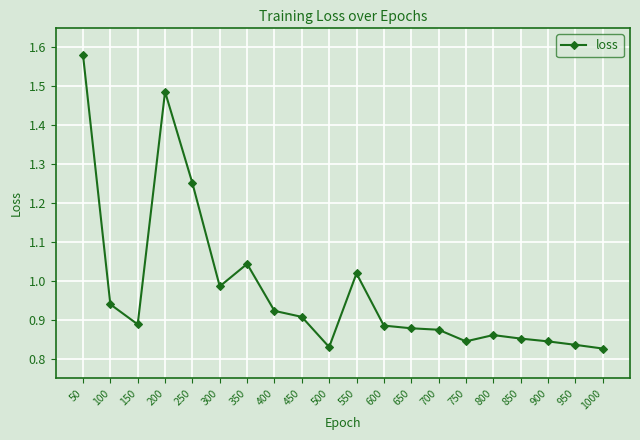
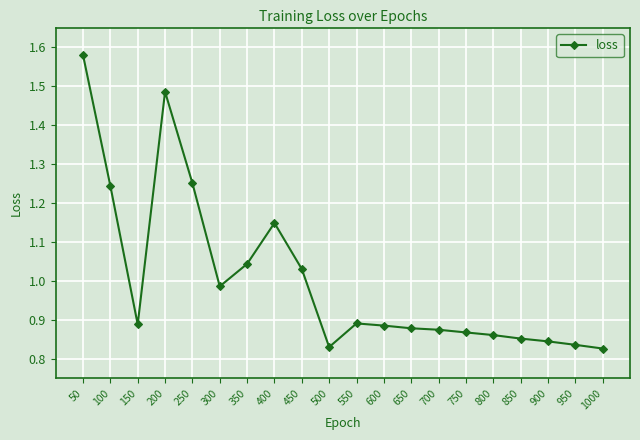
  {
    "50": 1.58,
-   "100": 0.94,
+   "100": 1.24,
    "150": 0.89,
    "200": 1.49,
    "250": 1.25,
    "300": 0.99,
    "350": 1.04,
-   "400": 0.92,
-   "450": 0.91,
+   "400": 1.15,
+   "450": 1.03,
    "500": 0.83,
-   "550": 1.02,
+   "550": 0.89,
    "600": 0.89,
    "650": 0.88,
    "700": 0.87,
-   "750": 0.85,
+   "750": 0.87,
    "800": 0.86,
    "850": 0.85,
    "900": 0.85,
    "950": 0.84,
    "1000": 0.83
  }
